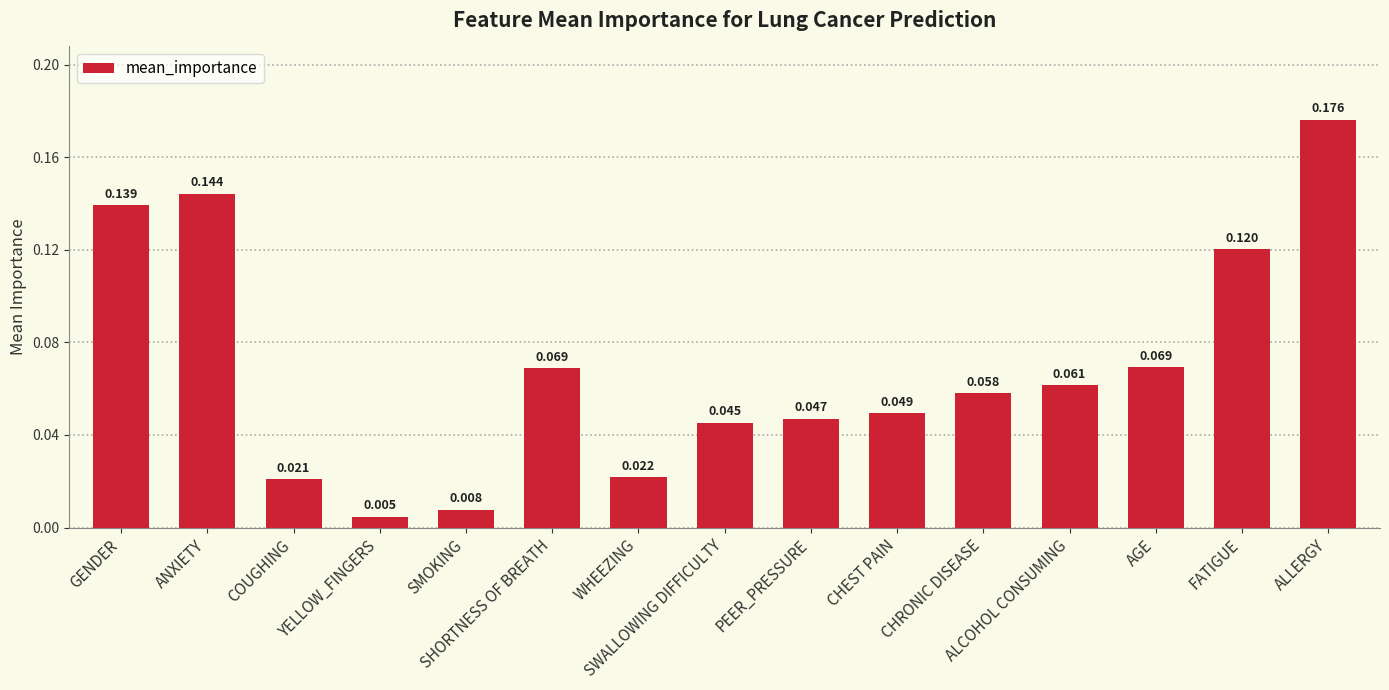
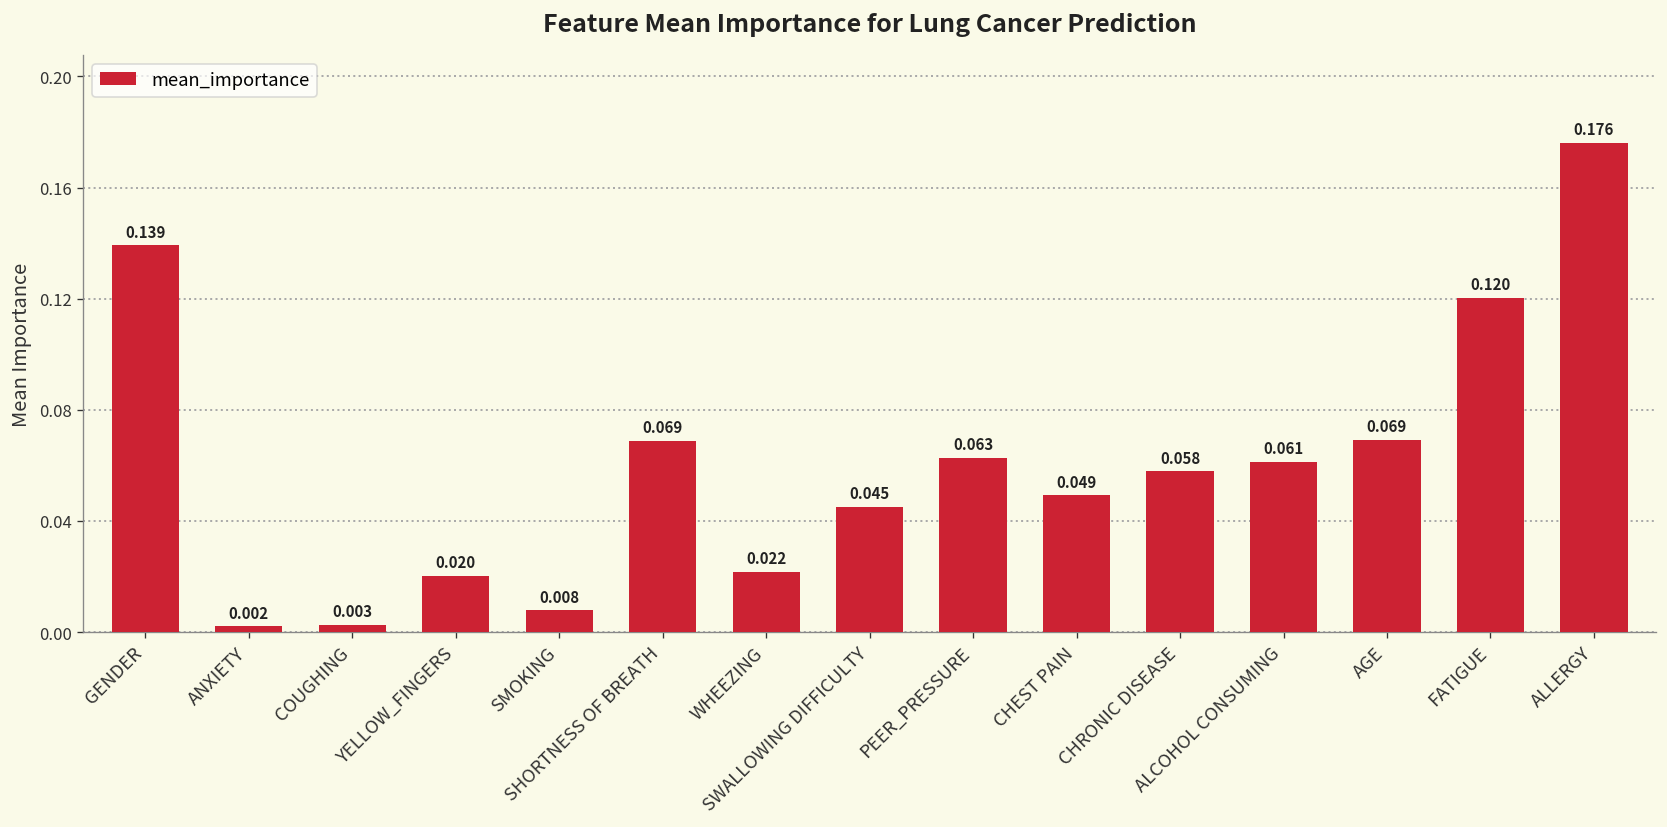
  {
    "GENDER": 0.139,
-   "ANXIETY": 0.144,
-   "COUGHING": 0.021,
-   "YELLOW_FINGERS": 0.005,
+   "ANXIETY": 0.002,
+   "COUGHING": 0.003,
+   "YELLOW_FINGERS": 0.020,
    "SMOKING": 0.008,
    "SHORTNESS OF BREATH": 0.069,
    "WHEEZING": 0.022,
    "SWALLOWING DIFFICULTY": 0.045,
-   "PEER_PRESSURE": 0.047,
+   "PEER_PRESSURE": 0.063,
    "CHEST PAIN": 0.049,
    "CHRONIC DISEASE": 0.058,
    "ALCOHOL CONSUMING": 0.061,
    "AGE": 0.069,
    "FATIGUE": 0.120,
    "ALLERGY": 0.176
  }
